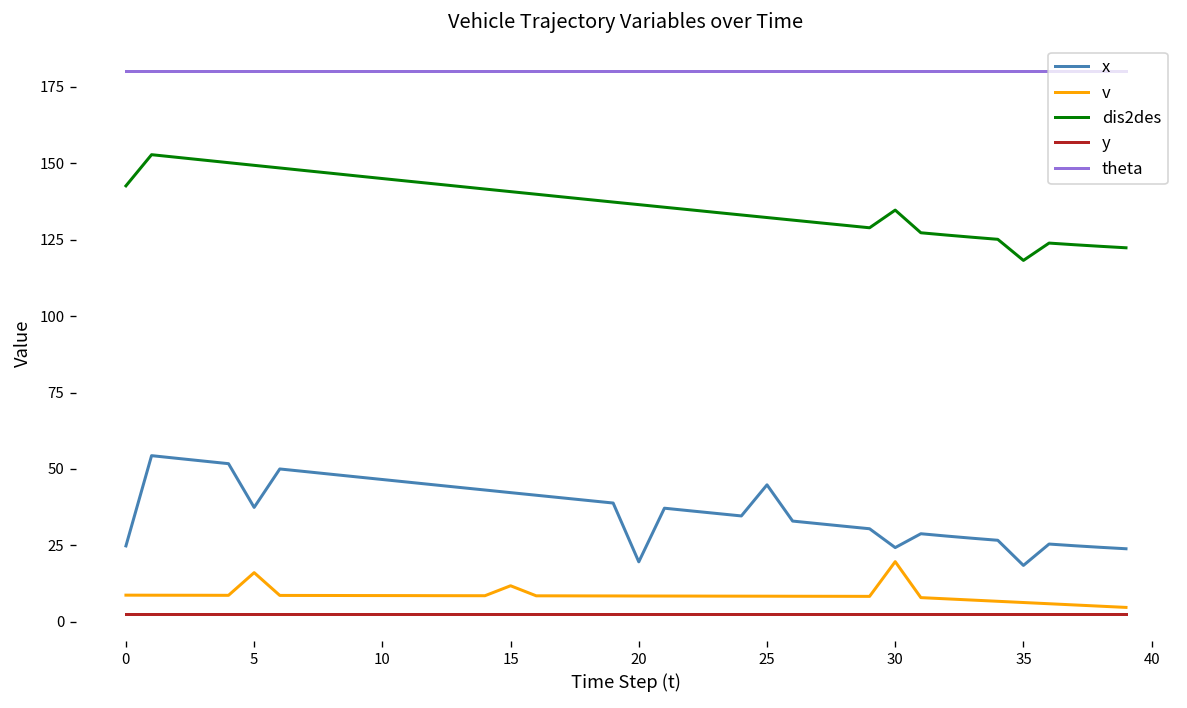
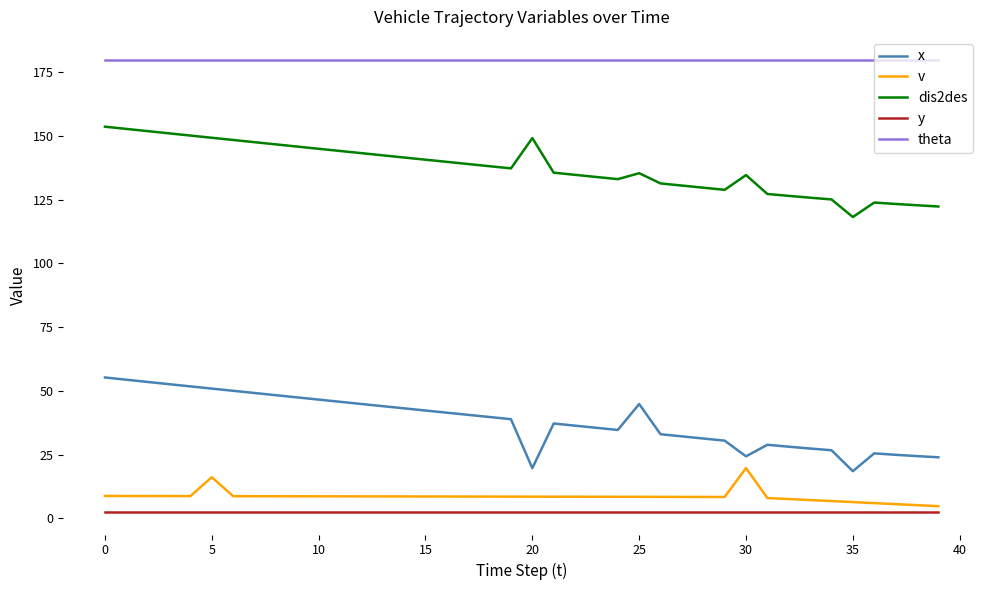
  {
    "x": {
-     "0": 25,
-     "5": 37,
+     "0": 55,
+     "5": 51,
      "10": 47,
      "15": 42,
      "20": 20,
      "25": 45,
      "30": 24,
      "35": 18
    },
    "v": {
      "0": 9,
      "5": 16,
      "10": 9,
-     "15": 12,
+     "15": 9,
      "20": 8,
      "25": 8,
      "30": 20,
      "35": 6
    },
    "dis2des": {
-     "0": 143,
+     "0": 154,
      "5": 149,
      "10": 145,
      "15": 141,
-     "20": 136,
-     "25": 132,
+     "20": 149,
+     "25": 135,
      "30": 135,
      "35": 118
    },
    "y": {
      "0": 3,
      "5": 3,
      "10": 3,
      "15": 3,
      "20": 3,
      "25": 3,
      "30": 3,
      "35": 3
    },
    "theta": {
      "0": 180,
      "5": 180,
      "10": 180,
      "15": 180,
      "20": 180,
      "25": 180,
      "30": 180,
      "35": 180
    }
  }
